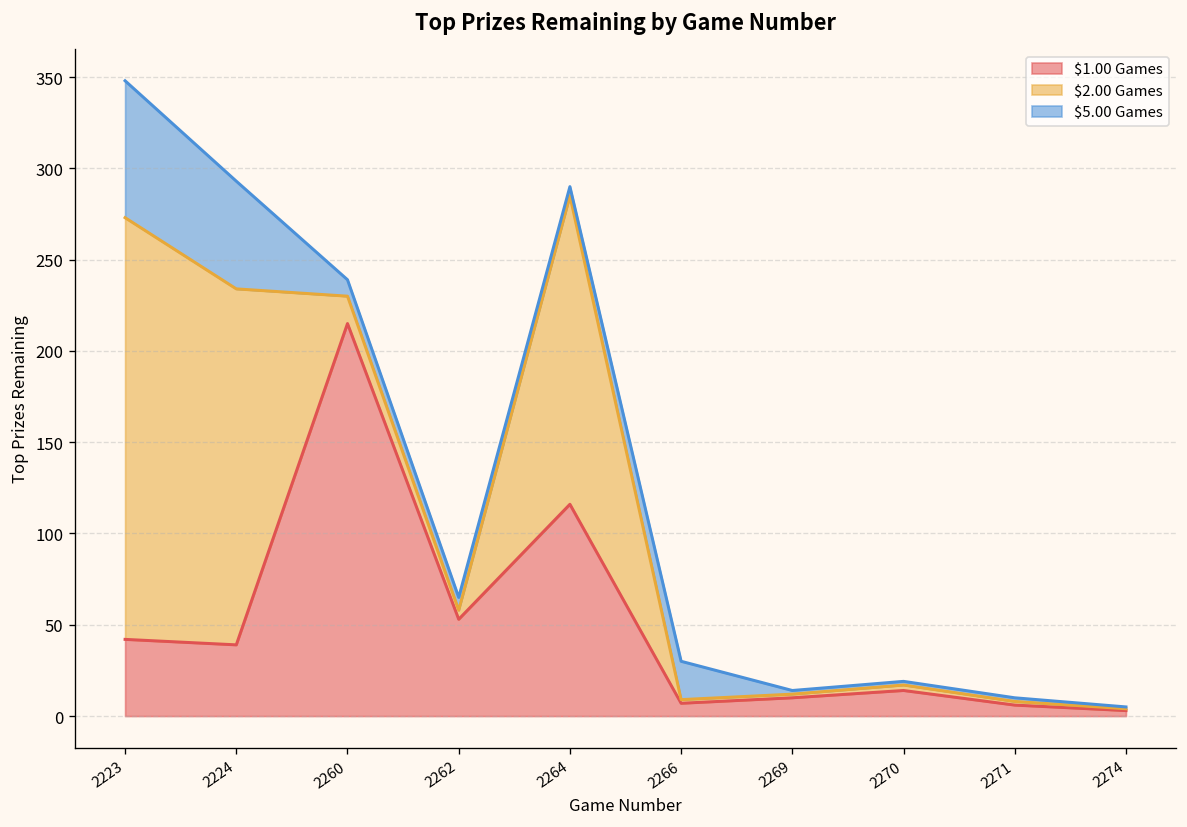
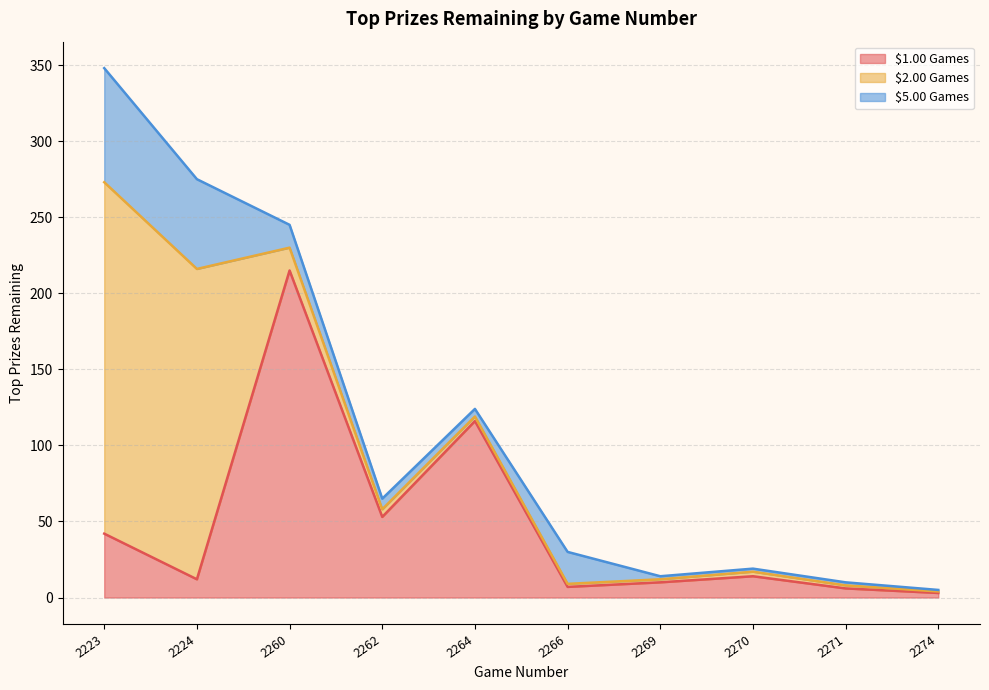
  {
    "$1.00 Games": {
      "2223": 42,
-     "2224": 39,
+     "2224": 12,
      "2260": 215,
      "2262": 53,
      "2264": 116,
      "2266": 7,
      "2269": 10,
      "2270": 14,
      "2271": 6
    },
    "$2.00 Games": {
      "2223": 231,
-     "2224": 195,
+     "2224": 204,
      "2260": 15,
      "2262": 5,
-     "2264": 169,
+     "2264": 3,
      "2266": 2,
      "2269": 2,
      "2270": 3,
      "2271": 2
    },
    "$5.00 Games": {
      "2223": 75,
      "2224": 59,
-     "2260": 9,
+     "2260": 15,
      "2262": 7,
      "2264": 5,
      "2266": 21,
      "2269": 2,
      "2270": 2,
      "2271": 2
    }
  }
